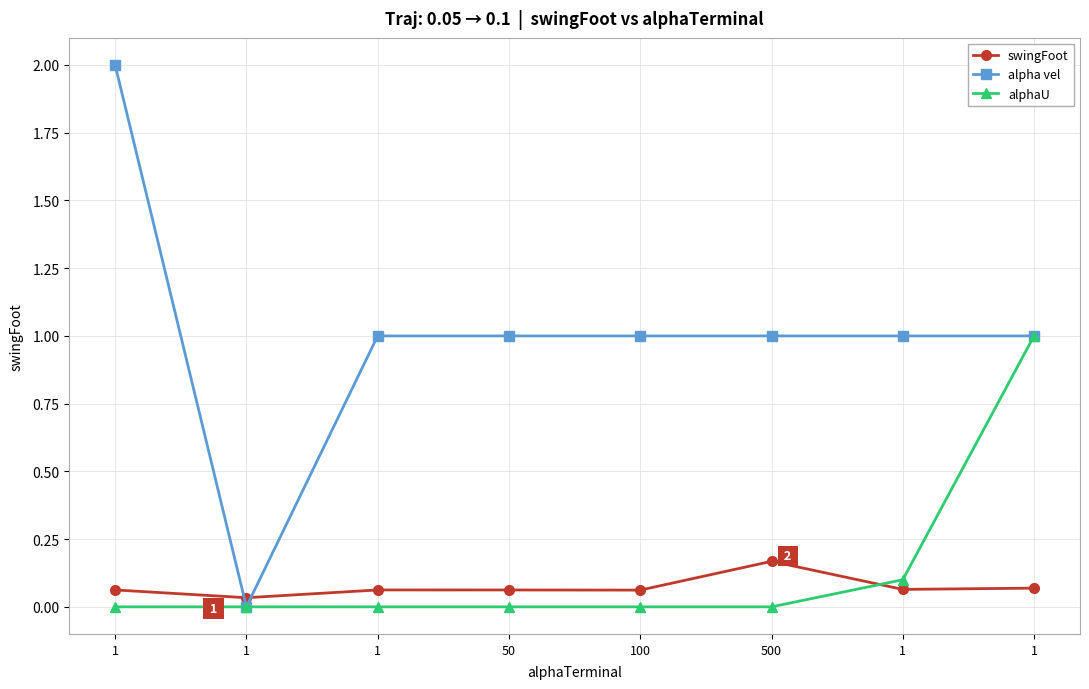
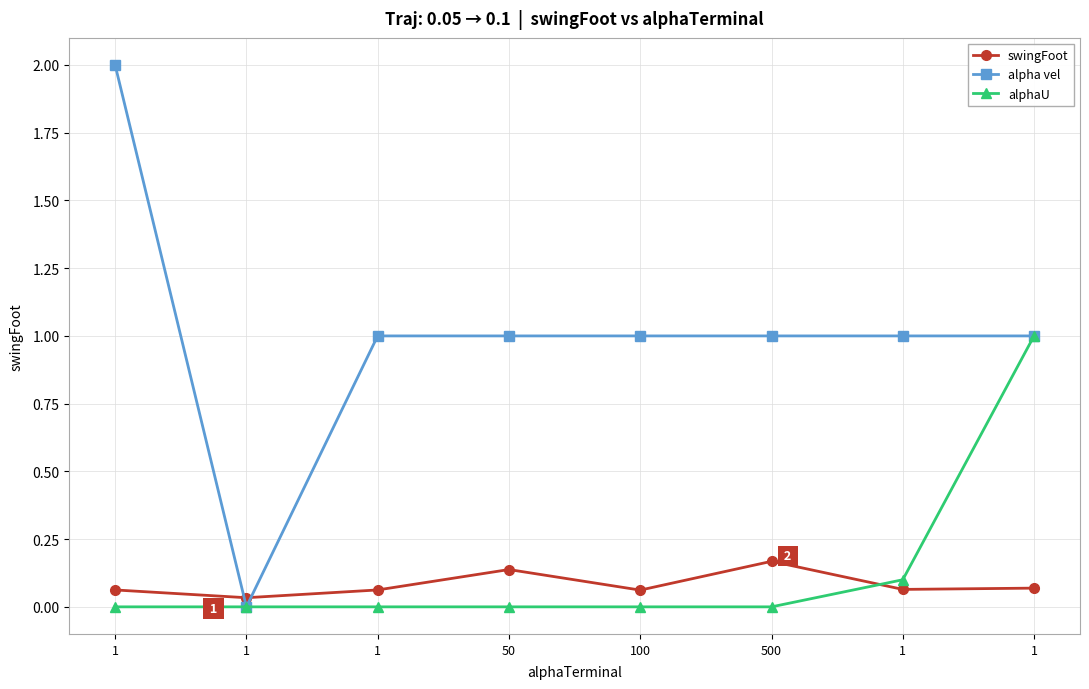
  {
    "swingFoot": {
-     "50": 0.06,
+     "50": 0.14,
      "100": 0.06
    },
    "alpha vel": {
      "50": 1.00,
      "100": 1.00,
      "500": 1.00
    },
    "alphaU": {
      "50": 0.00,
      "100": 0.00,
      "500": 0.00
    }
  }
